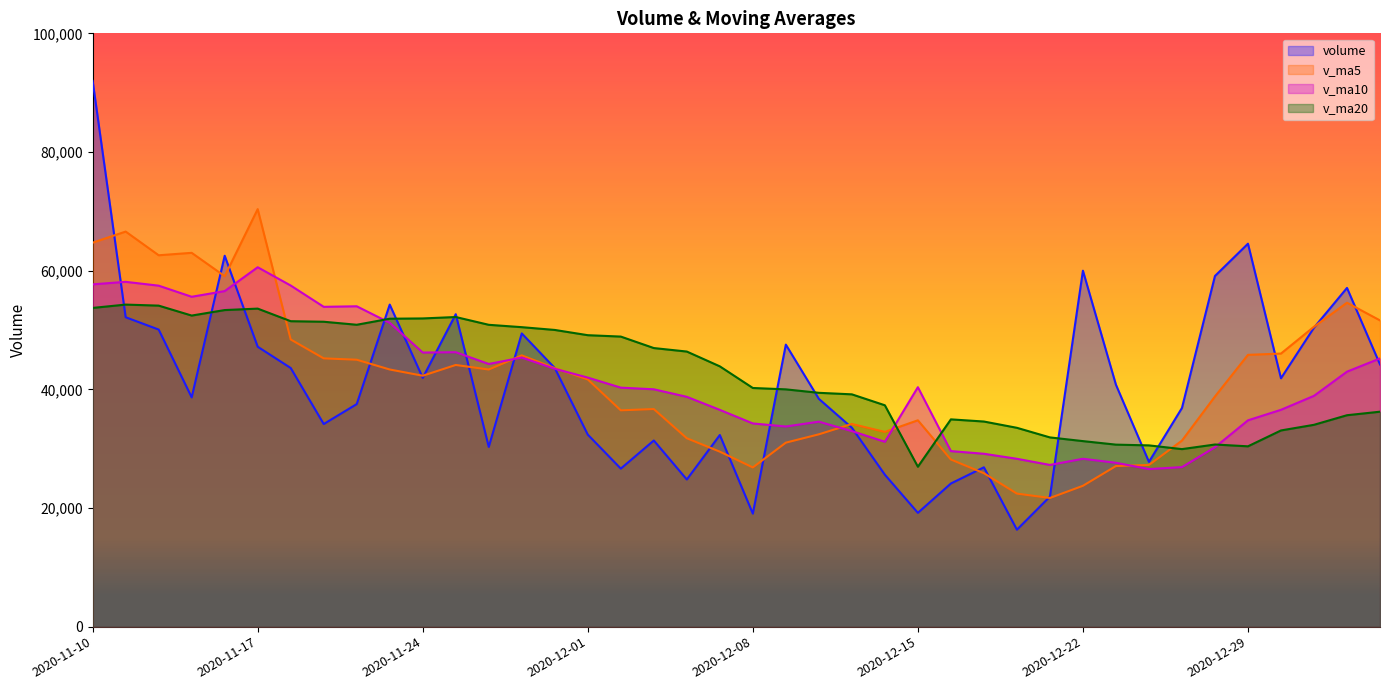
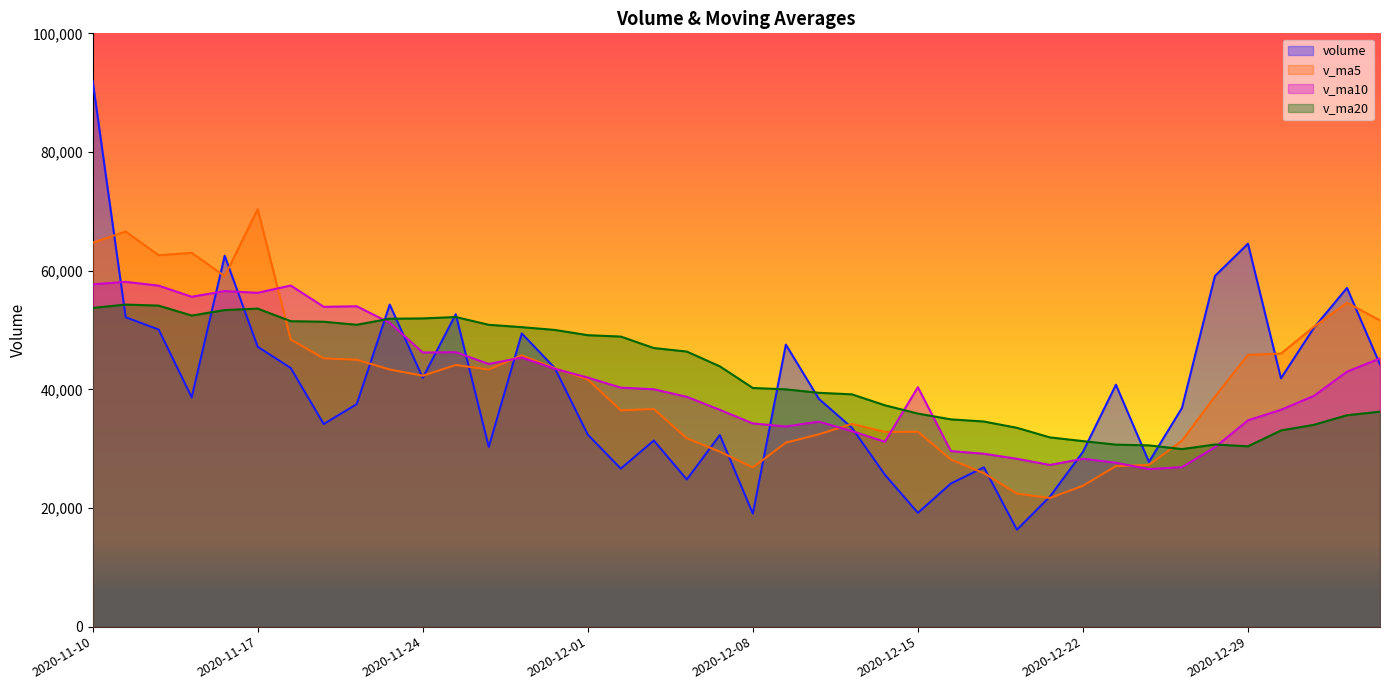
  {
    "volume": {
      "2020-11-10": "92,000",
      "2020-11-17": "47,000",
      "2020-12-01": "32,000",
      "2020-12-08": "19,000",
      "2020-12-15": "19,000",
-     "2020-12-22": "60,000",
+     "2020-12-22": "29,000",
      "2020-12-29": "65,000"
    },
    "v_ma5": {
      "2020-11-10": "65,000",
      "2020-11-17": "70,000",
      "2020-12-08": "27,000",
-     "2020-12-15": "35,000",
+     "2020-12-15": "33,000",
      "2020-12-22": "24,000",
      "2020-12-29": "46,000"
    },
    "v_ma10": {
      "2020-11-10": "58,000",
-     "2020-11-17": "61,000",
+     "2020-11-17": "56,000",
      "2020-11-24": "46,000",
      "2020-12-08": "34,000",
      "2020-12-15": "40,000",
      "2020-12-22": "28,000",
      "2020-12-29": "35,000"
    },
    "v_ma20": {
      "2020-11-10": "54,000",
      "2020-11-17": "54,000",
      "2020-11-24": "52,000",
      "2020-12-01": "49,000",
      "2020-12-08": "40,000",
-     "2020-12-15": "27,000",
+     "2020-12-15": "36,000",
      "2020-12-22": "31,000",
      "2020-12-29": "30,000"
    }
  }
